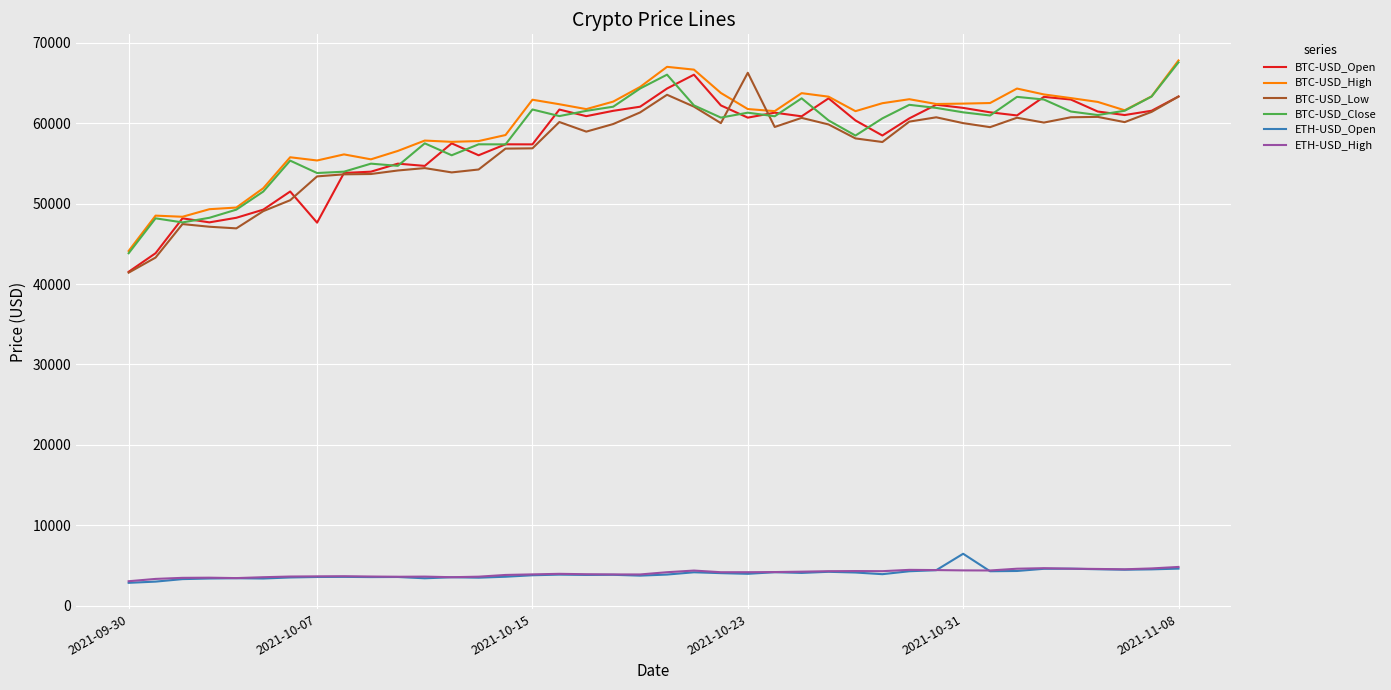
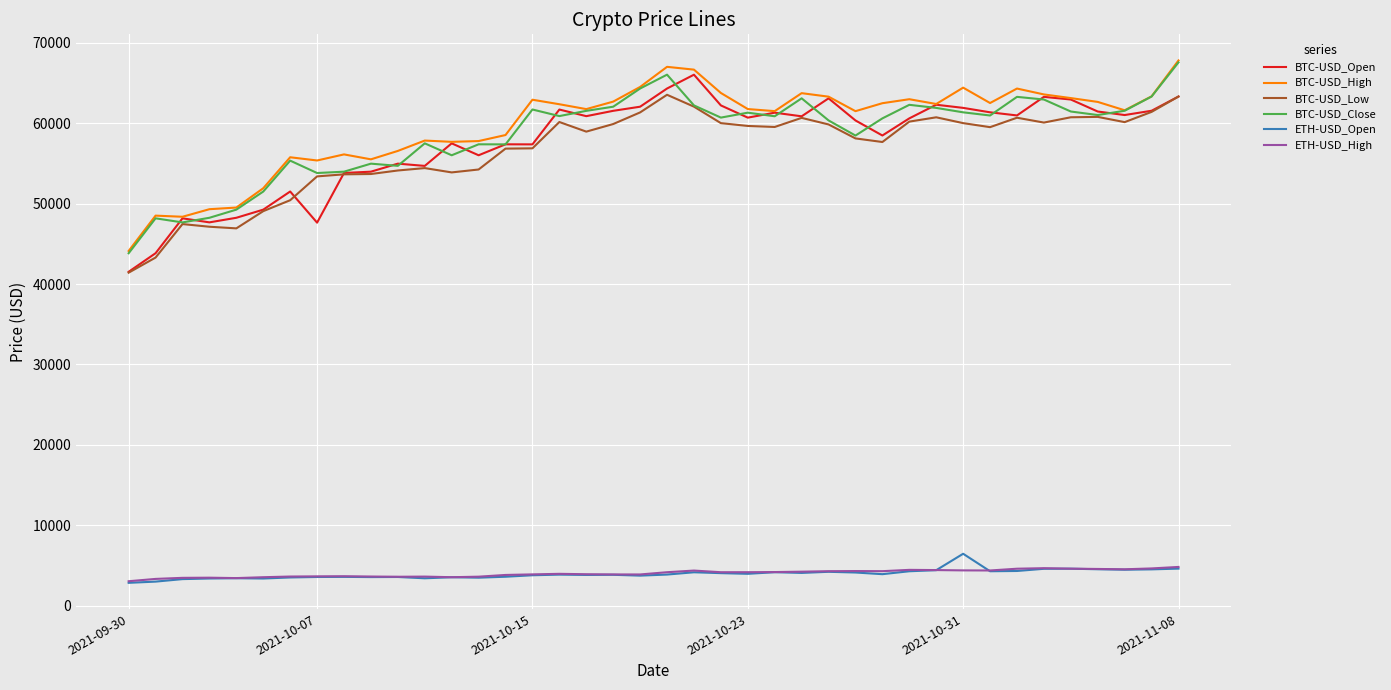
  {
    "BTC-USD_Open": {
      "2021-10-07": 48000,
      "2021-10-15": 57000,
      "2021-10-23": 61000,
      "2021-10-31": 62000
    },
    "BTC-USD_High": {
      "2021-10-07": 55000,
      "2021-10-15": 63000,
      "2021-10-23": 62000,
-     "2021-10-31": 62000
+     "2021-10-31": 64000
    },
    "BTC-USD_Low": {
      "2021-10-07": 53000,
      "2021-10-15": 57000,
-     "2021-10-23": 66000,
+     "2021-10-23": 60000,
      "2021-10-31": 60000
    },
    "BTC-USD_Close": {
      "2021-10-07": 54000,
      "2021-10-15": 62000,
      "2021-10-23": 61000,
      "2021-10-31": 61000
    },
    "ETH-USD_Open": {
      "2021-10-31": 6000
    },
    "ETH-USD_High": {
      "2021-10-31": 4000
    }
  }
